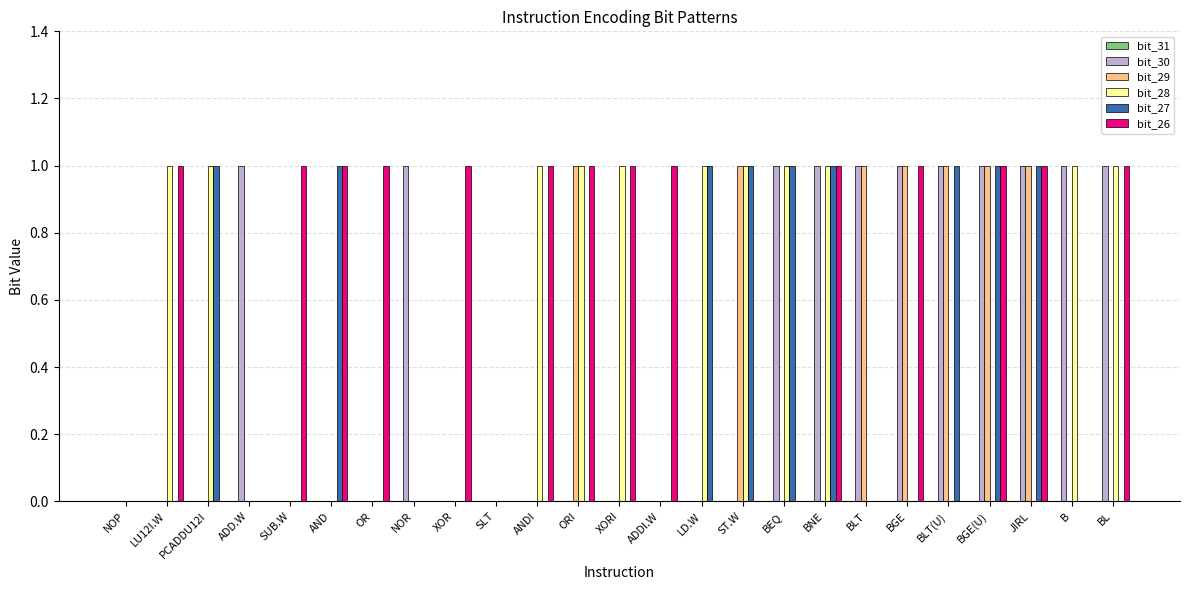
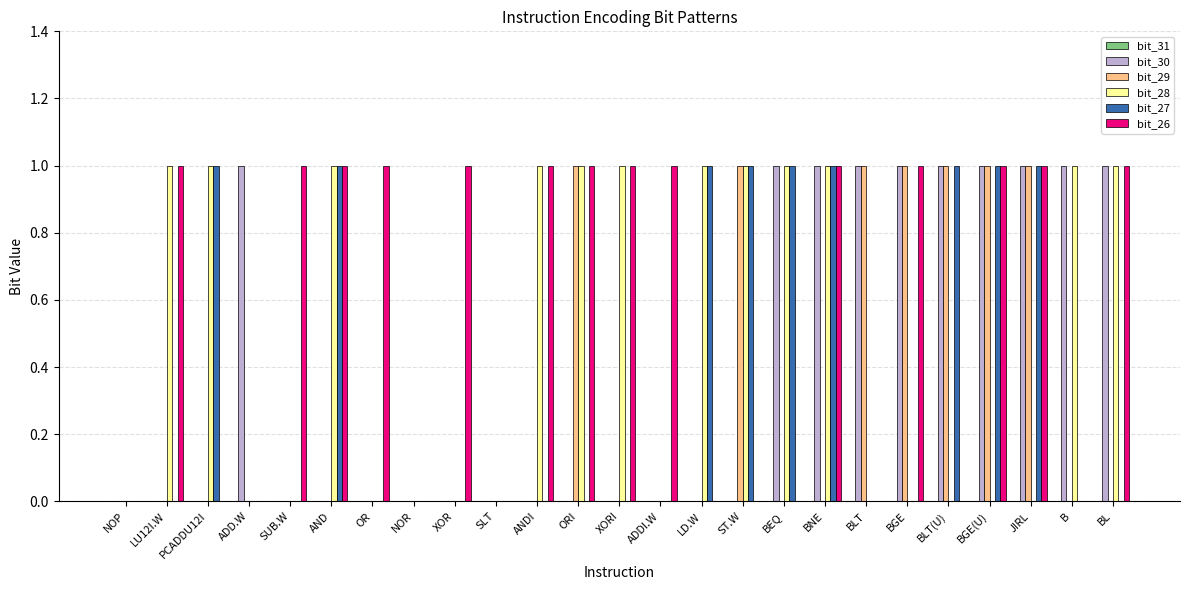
  {
    "bit_31": {
      "NOP": 0,
      "LU12I.W": 0,
      "PCADDU12I": 0,
      "ADD.W": 0,
      "SUB.W": 0,
      "AND": 0,
      "OR": 0,
      "NOR": 0,
      "XOR": 0,
      "SLT": 0,
      "ANDI": 0,
      "ORI": 0,
      "XORI": 0,
      "ADDI.W": 0,
      "LD.W": 0,
      "ST.W": 0,
      "BEQ": 0,
      "BNE": 0,
      "BLT": 0,
      "BGE": 0,
      "BLT(U)": 0,
      "BGE(U)": 0,
      "JIRL": 0,
      "B": 0,
      "BL": 0
    },
    "bit_30": {
      "NOP": 0,
      "LU12I.W": 0,
      "PCADDU12I": 0,
      "ADD.W": 1,
      "SUB.W": 0,
      "AND": 0,
      "OR": 0,
-     "NOR": 1,
+     "NOR": 0,
      "XOR": 0,
      "SLT": 0,
      "ANDI": 0,
      "ORI": 0,
      "XORI": 0,
      "ADDI.W": 0,
      "LD.W": 0,
      "ST.W": 0,
      "BEQ": 1,
      "BNE": 1,
      "BLT": 1,
      "BGE": 1,
      "BLT(U)": 1,
      "BGE(U)": 1,
      "JIRL": 1,
      "B": 1,
      "BL": 1
    },
    "bit_29": {
      "NOP": 0,
      "LU12I.W": 0,
      "PCADDU12I": 0,
      "ADD.W": 0,
      "SUB.W": 0,
      "AND": 0,
      "OR": 0,
      "NOR": 0,
      "XOR": 0,
      "SLT": 0,
      "ANDI": 0,
      "ORI": 1,
      "XORI": 0,
      "ADDI.W": 0,
      "LD.W": 0,
      "ST.W": 1,
      "BEQ": 0,
      "BNE": 0,
      "BLT": 1,
      "BGE": 1,
      "BLT(U)": 1,
      "BGE(U)": 1,
      "JIRL": 1,
      "B": 0,
      "BL": 0
    },
    "bit_28": {
      "NOP": 0,
      "LU12I.W": 1,
      "PCADDU12I": 1,
      "ADD.W": 0,
      "SUB.W": 0,
-     "AND": 0,
+     "AND": 1,
      "OR": 0,
      "NOR": 0,
      "XOR": 0,
      "SLT": 0,
      "ANDI": 1,
      "ORI": 1,
      "XORI": 1,
      "ADDI.W": 0,
      "LD.W": 1,
      "ST.W": 1,
      "BEQ": 1,
      "BNE": 1,
      "BLT": 0,
      "BGE": 0,
      "BLT(U)": 0,
      "BGE(U)": 0,
      "JIRL": 0,
      "B": 1,
      "BL": 1
    },
    "bit_27": {
      "NOP": 0,
      "LU12I.W": 0,
      "PCADDU12I": 1,
      "ADD.W": 0,
      "SUB.W": 0,
      "AND": 1,
      "OR": 0,
      "NOR": 0,
      "XOR": 0,
      "SLT": 0,
      "ANDI": 0,
      "ORI": 0,
      "XORI": 0,
      "ADDI.W": 0,
      "LD.W": 1,
      "ST.W": 1,
      "BEQ": 1,
      "BNE": 1,
      "BLT": 0,
      "BGE": 0,
      "BLT(U)": 1,
      "BGE(U)": 1,
      "JIRL": 1,
      "B": 0,
      "BL": 0
    },
    "bit_26": {
      "NOP": 0,
      "LU12I.W": 1,
      "PCADDU12I": 0,
      "ADD.W": 0,
      "SUB.W": 1,
      "AND": 1,
      "OR": 1,
      "NOR": 0,
      "XOR": 1,
      "SLT": 0,
      "ANDI": 1,
      "ORI": 1,
      "XORI": 1,
      "ADDI.W": 1,
      "LD.W": 0,
      "ST.W": 0,
      "BEQ": 0,
      "BNE": 1,
      "BLT": 0,
      "BGE": 1,
      "BLT(U)": 0,
      "BGE(U)": 1,
      "JIRL": 1,
      "B": 0,
      "BL": 1
    }
  }
